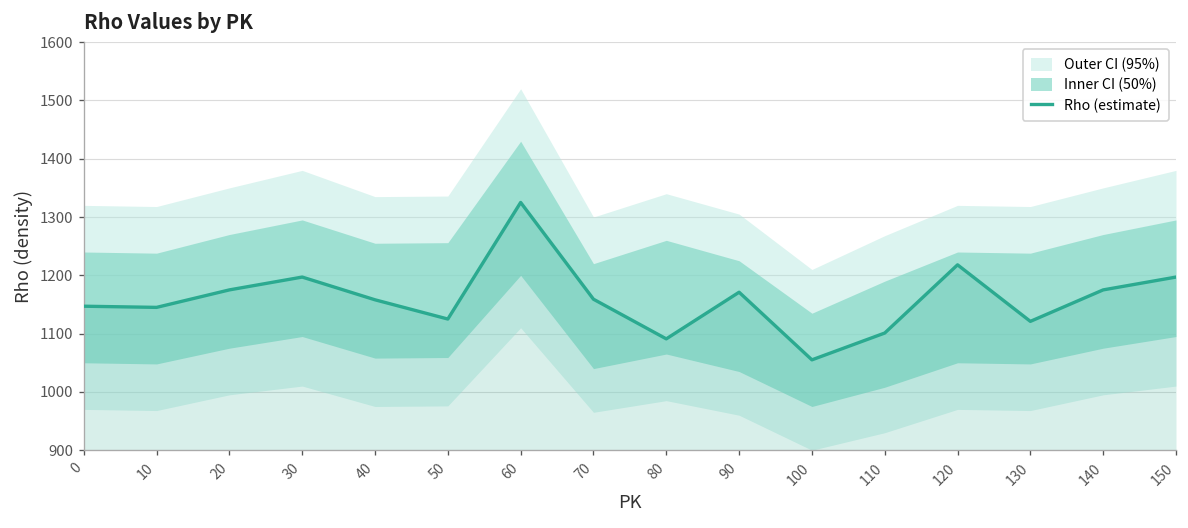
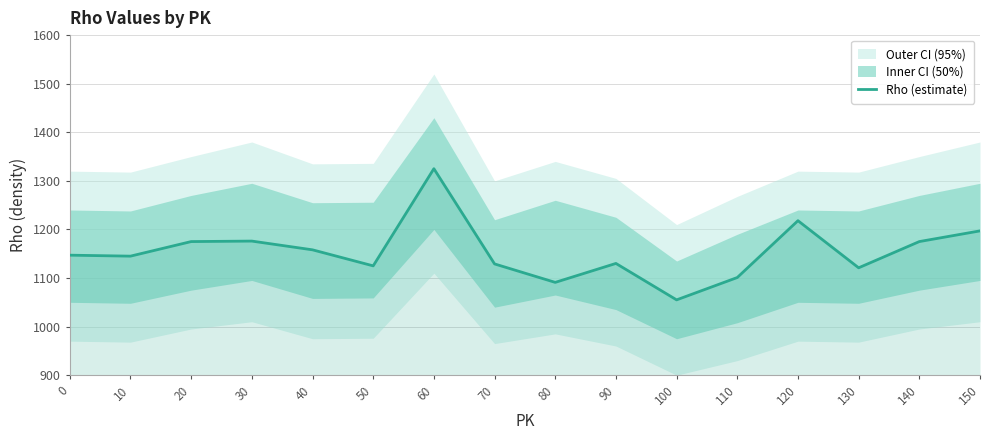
  {
    "Rho (estimate)": {
      "0": 1150,
      "10": 1150,
      "20": 1180,
-     "30": 1200,
+     "30": 1180,
      "40": 1160,
      "50": 1130,
      "60": 1330,
-     "70": 1160,
+     "70": 1130,
      "80": 1090,
-     "90": 1170,
+     "90": 1130,
      "100": 1060,
      "110": 1100,
      "120": 1220,
      "130": 1120,
      "140": 1180,
      "150": 1200
    }
  }
